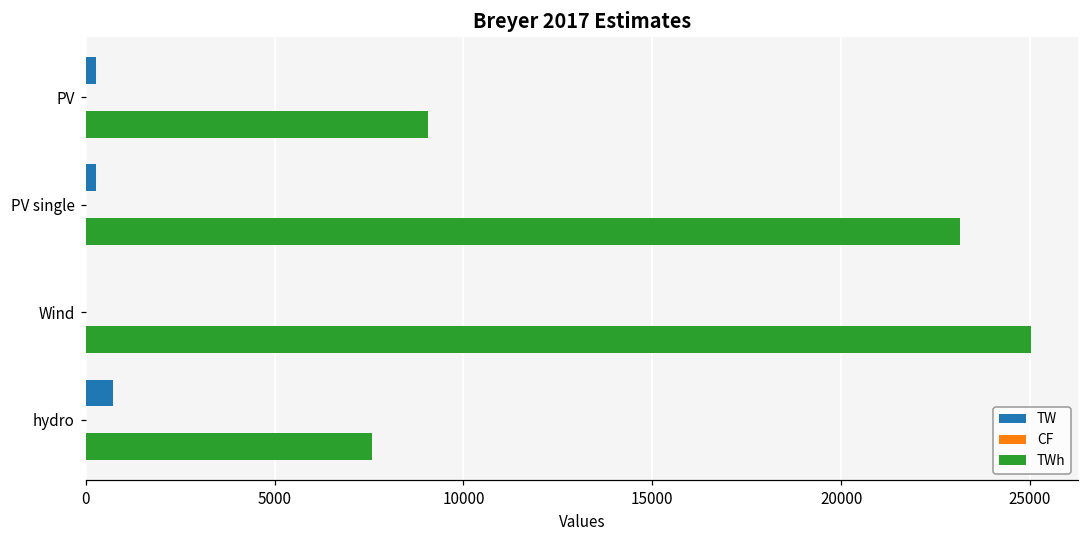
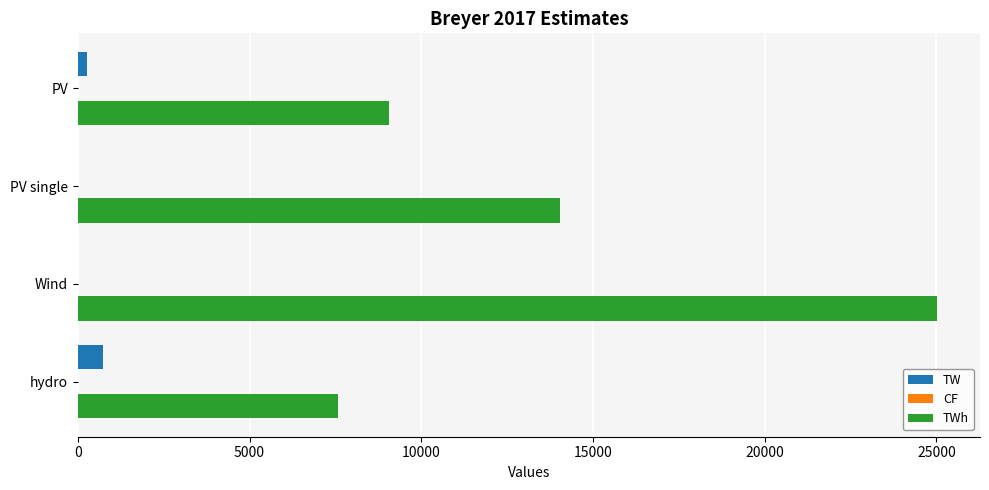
  {
    "TW": {
      "PV": 300,
-     "PV single": 300,
+     "PV single": 0,
      "hydro": 700
    },
    "TWh": {
      "PV": 9100,
-     "PV single": 23100,
+     "PV single": 14000,
      "Wind": 25000,
      "hydro": 7600
    }
  }
